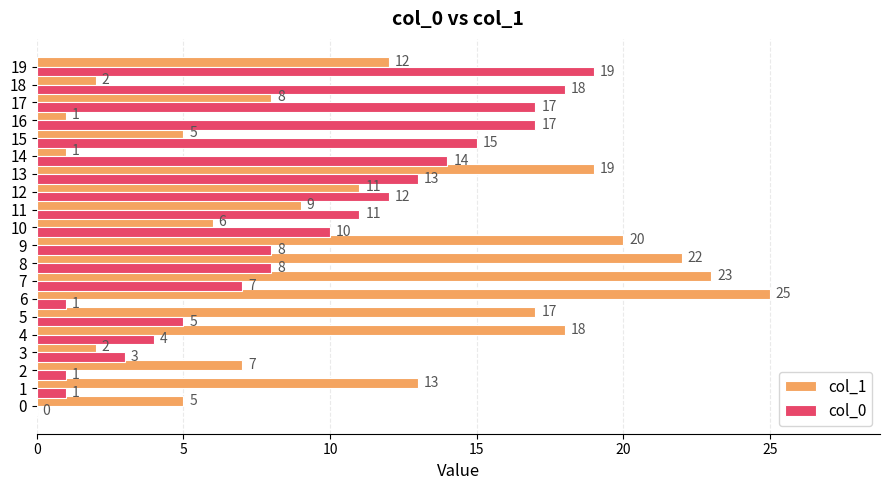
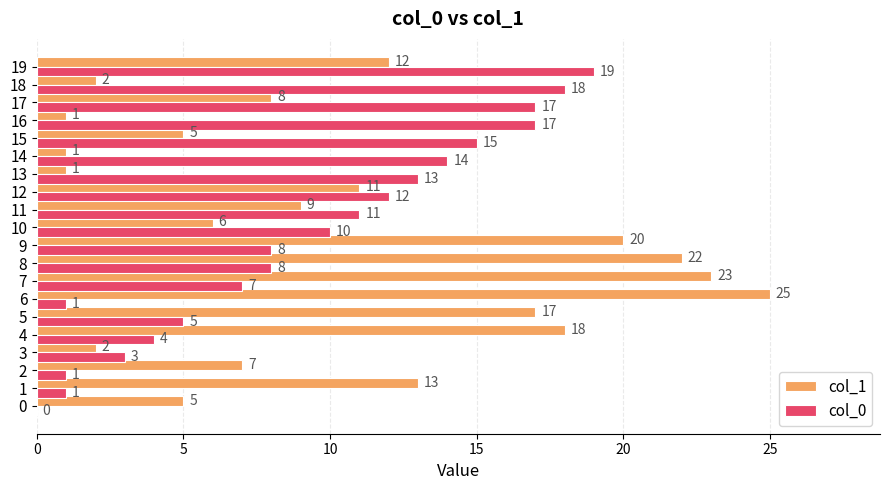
  {
    "col_1": {
      "19": 12,
      "18": 2,
      "17": 8,
      "16": 1,
      "15": 5,
      "14": 1,
-     "13": 19,
+     "13": 1,
      "12": 11,
      "11": 9,
      "10": 6,
      "9": 20,
      "8": 22,
      "7": 23,
      "6": 25,
      "5": 17,
      "4": 18,
      "3": 2,
      "2": 7,
      "1": 13,
      "0": 5
    },
    "col_0": {
      "19": 19,
      "18": 18,
      "17": 17,
      "16": 17,
      "15": 15,
      "14": 14,
      "13": 13,
      "12": 12,
      "11": 11,
      "10": 10,
      "9": 8,
      "8": 8,
      "7": 7,
      "6": 1,
      "5": 5,
      "4": 4,
      "3": 3,
      "2": 1,
      "1": 1,
      "0": 0
    }
  }
